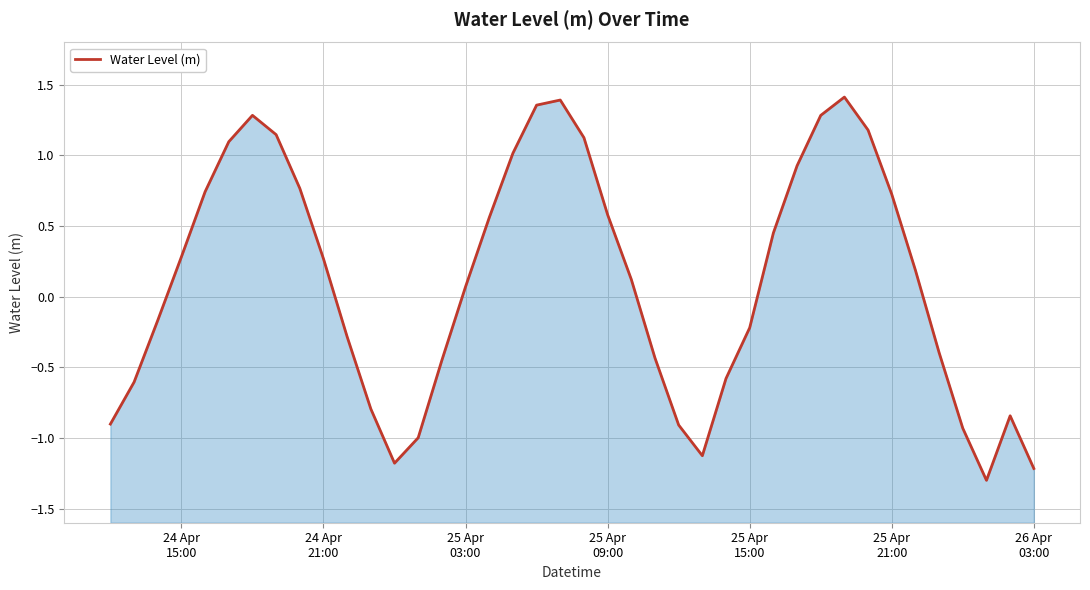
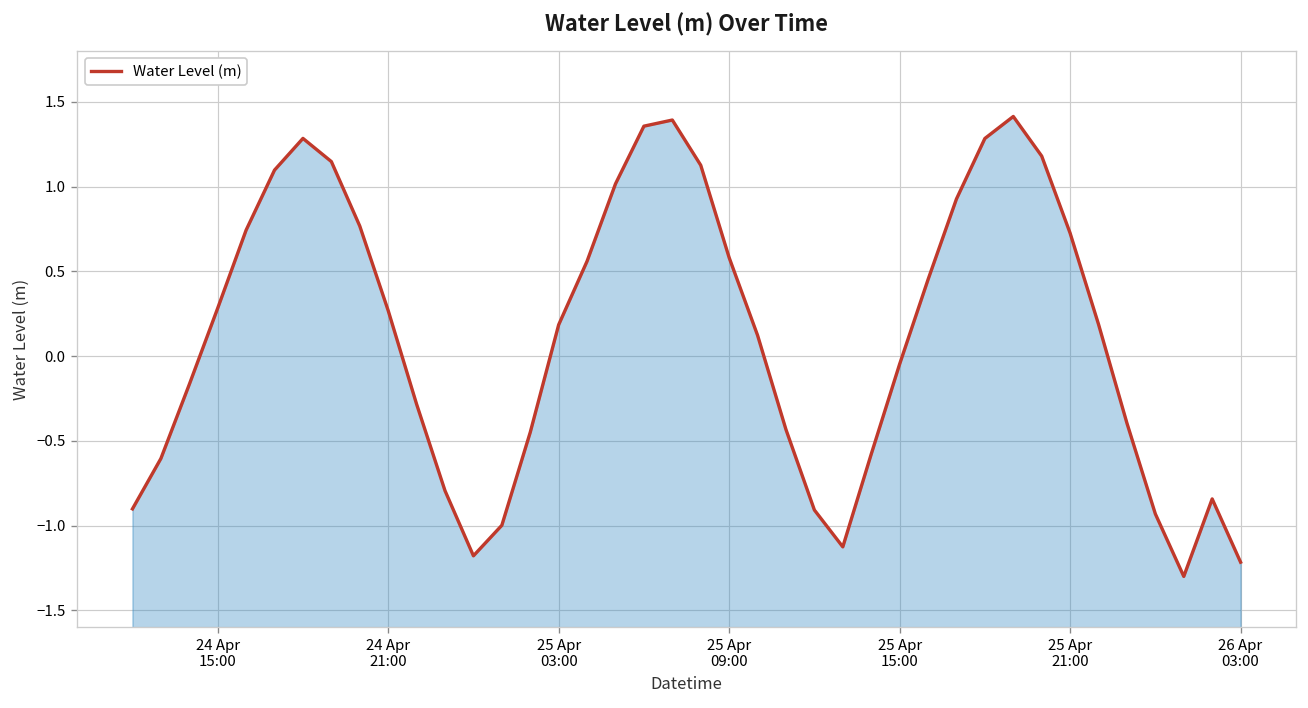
  {
    "24 Apr 15:00": 0.28,
    "24 Apr 21:00": 0.27,
-   "25 Apr 03:00": 0.07,
+   "25 Apr 03:00": 0.18,
    "25 Apr 09:00": 0.58,
-   "25 Apr 15:00": -0.22,
+   "25 Apr 15:00": -0.05,
    "25 Apr 21:00": 0.73,
    "26 Apr 03:00": -1.22
  }
